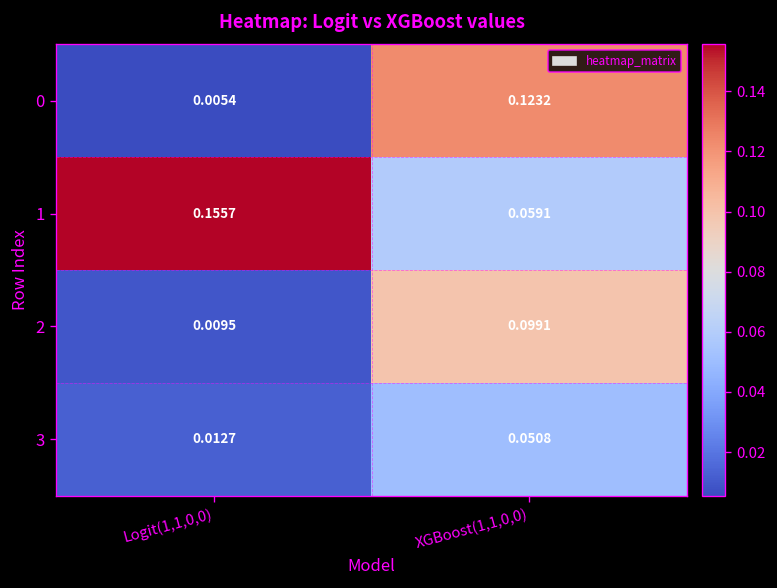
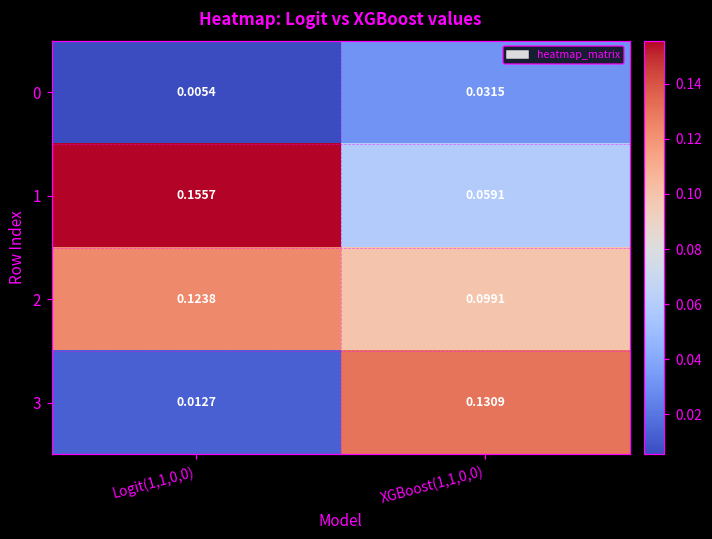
  {
    "0": {
      "Logit(1,1,0,0)": 0.0054,
-     "XGBoost(1,1,0,0)": 0.1232
+     "XGBoost(1,1,0,0)": 0.0315
    },
    "1": {
      "Logit(1,1,0,0)": 0.1557,
      "XGBoost(1,1,0,0)": 0.0591
    },
    "2": {
-     "Logit(1,1,0,0)": 0.0095,
+     "Logit(1,1,0,0)": 0.1238,
      "XGBoost(1,1,0,0)": 0.0991
    },
    "3": {
      "Logit(1,1,0,0)": 0.0127,
-     "XGBoost(1,1,0,0)": 0.0508
+     "XGBoost(1,1,0,0)": 0.1309
    }
  }
